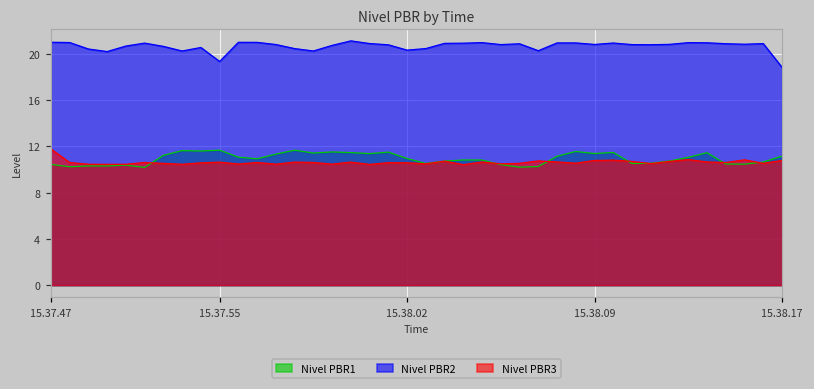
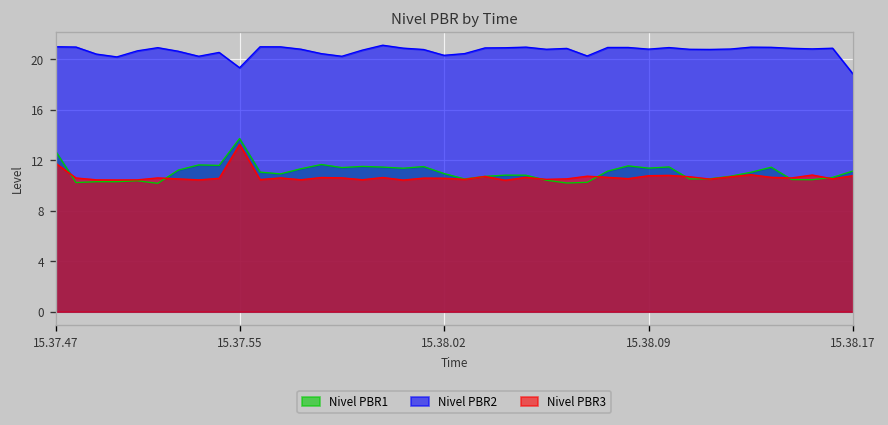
  {
    "Nivel PBR1": {
-     "15.37.47": 10.4,
-     "15.37.55": 11.7,
+     "15.37.47": 12.7,
+     "15.37.55": 13.7,
      "15.38.17": 11.2
    },
    "Nivel PBR2": {
      "15.37.47": 21.0,
      "15.37.55": 19.3,
      "15.38.17": 18.8
    },
    "Nivel PBR3": {
      "15.37.47": 11.8,
-     "15.37.55": 10.6,
+     "15.37.55": 13.3,
      "15.38.17": 10.8
    }
  }
